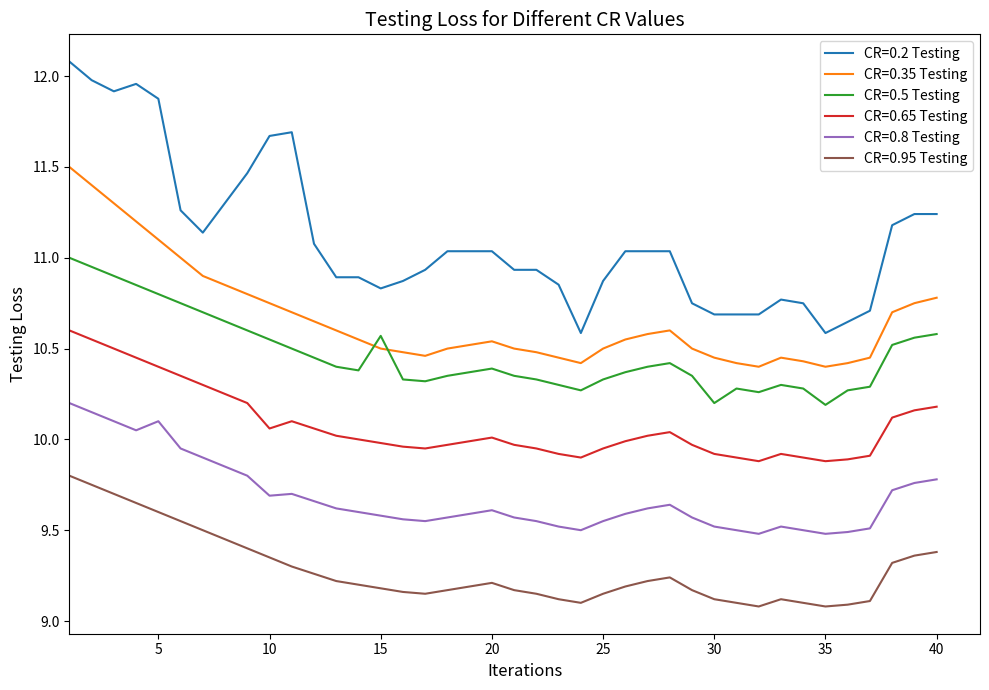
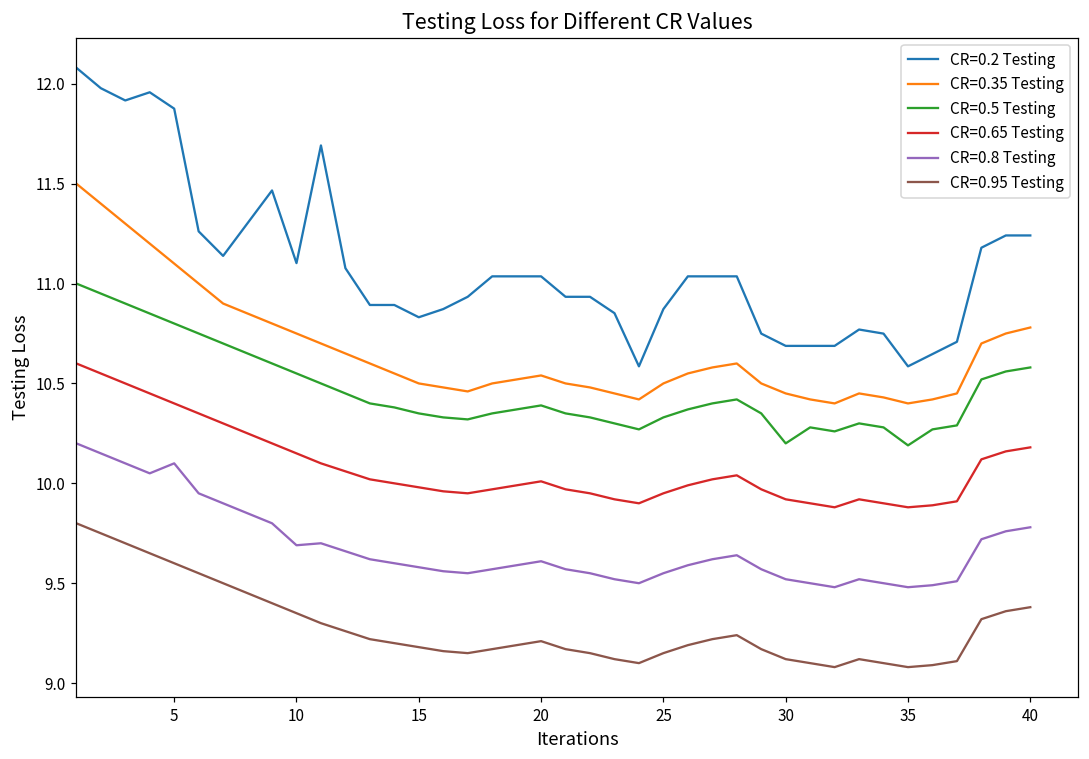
  {
    "CR=0.2 Testing": {
      "5": 11.88,
-     "10": 11.67,
+     "10": 11.10,
      "15": 10.83,
      "20": 11.04,
      "25": 10.87,
      "30": 10.69,
      "35": 10.59,
      "40": 11.24
    },
    "CR=0.35 Testing": {
      "5": 11.10,
      "10": 10.75,
      "15": 10.50,
      "20": 10.54,
      "25": 10.50,
      "30": 10.45,
      "35": 10.40,
      "40": 10.78
    },
    "CR=0.5 Testing": {
      "5": 10.80,
      "10": 10.55,
-     "15": 10.57,
+     "15": 10.35,
      "20": 10.39,
      "25": 10.33,
      "30": 10.20,
      "35": 10.19,
      "40": 10.58
    },
    "CR=0.65 Testing": {
      "5": 10.40,
-     "10": 10.06,
+     "10": 10.15,
      "15": 9.98,
      "20": 10.01,
      "25": 9.95,
      "30": 9.92,
      "35": 9.88,
      "40": 10.18
    },
    "CR=0.8 Testing": {
      "5": 10.10,
      "10": 9.69,
      "15": 9.58,
      "20": 9.61,
      "25": 9.55,
      "30": 9.52,
      "35": 9.48,
      "40": 9.78
    },
    "CR=0.95 Testing": {
      "5": 9.60,
      "10": 9.35,
      "15": 9.18,
      "20": 9.21,
      "25": 9.15,
      "30": 9.12,
      "35": 9.08,
      "40": 9.38
    }
  }
